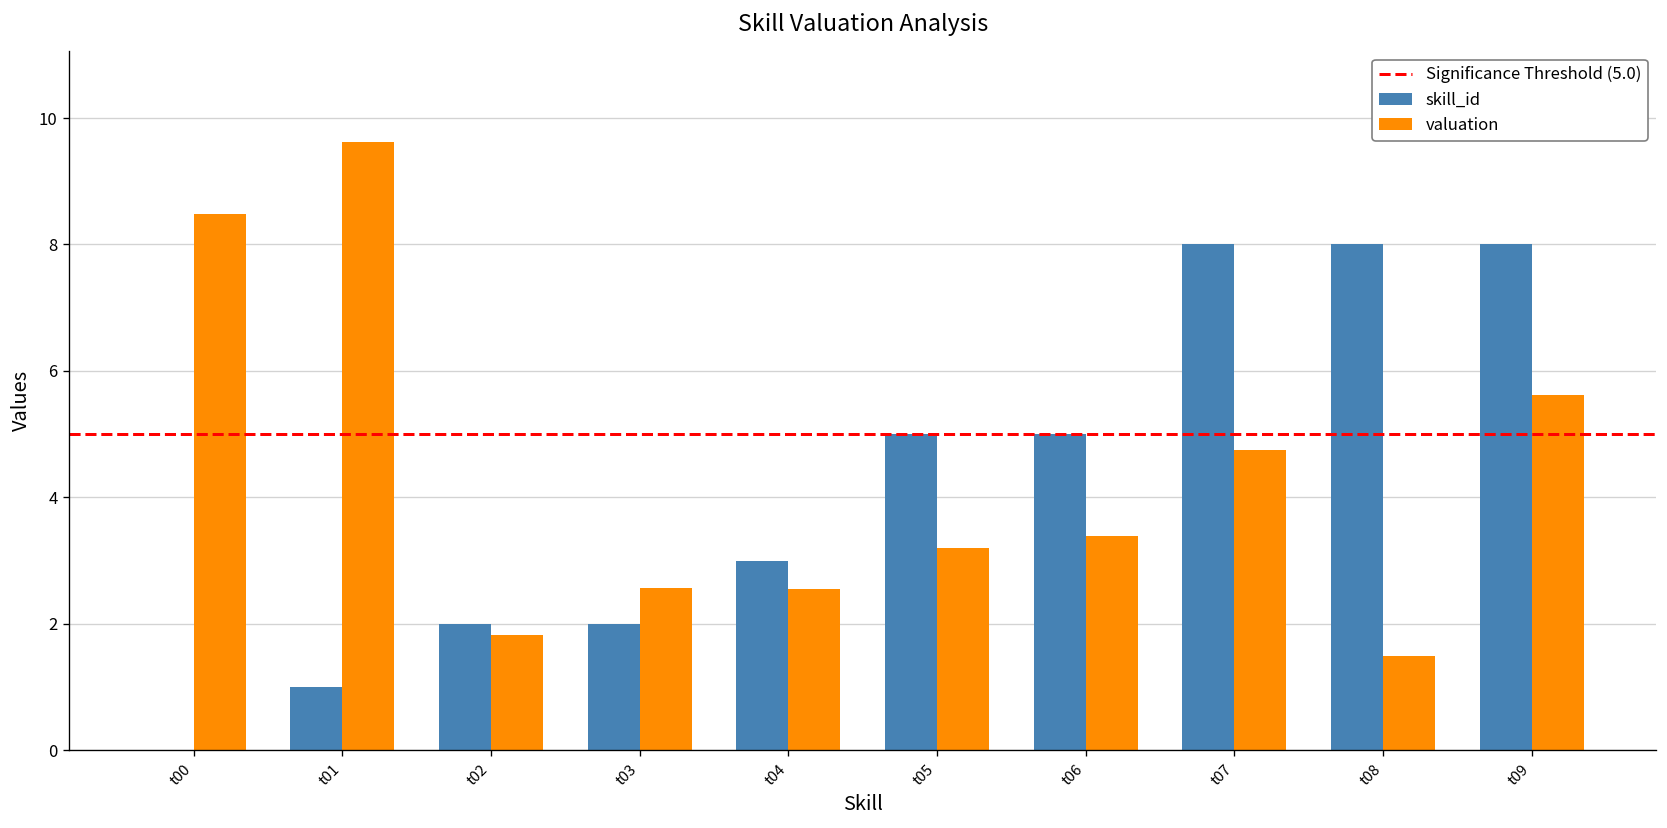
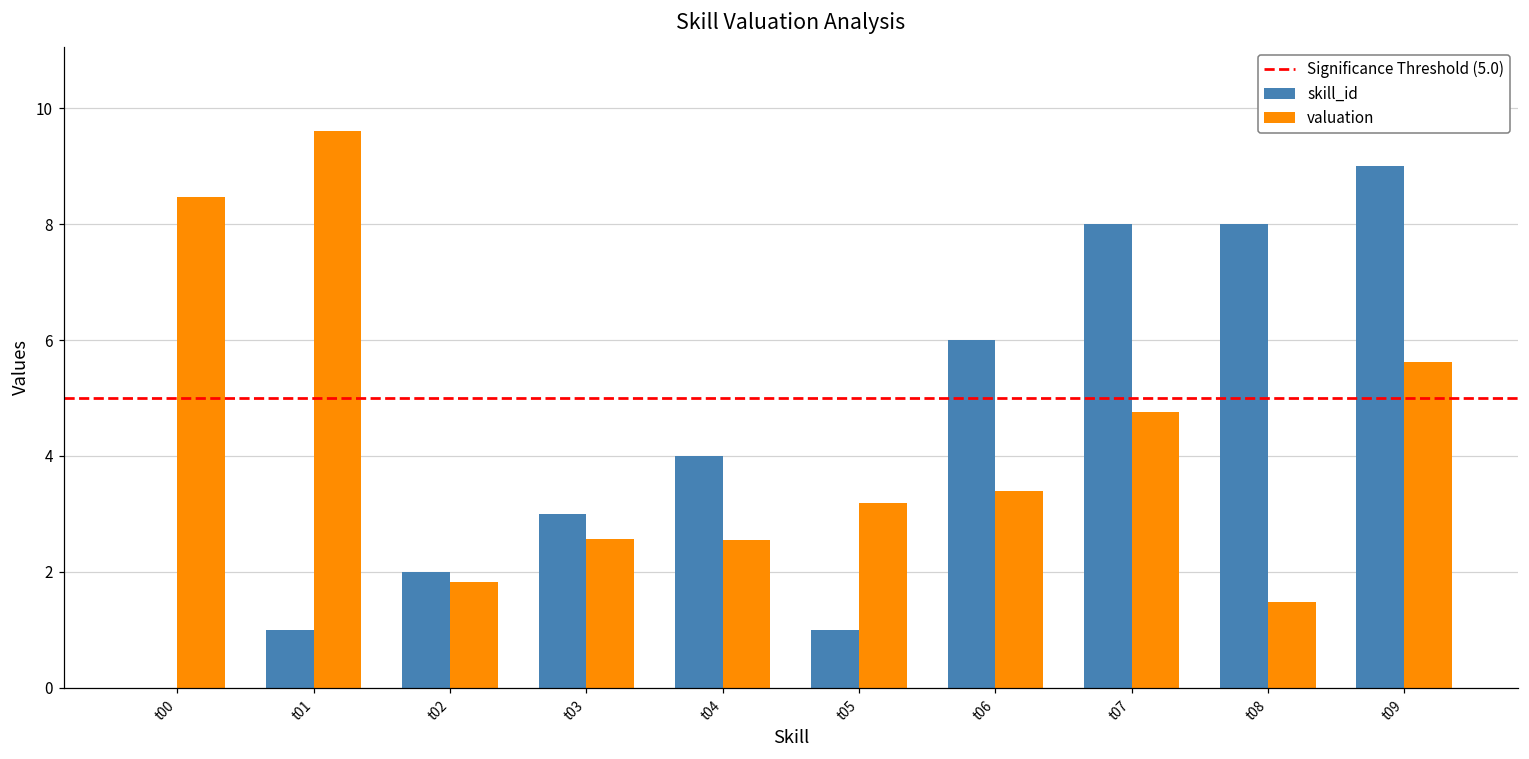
  {
    "skill_id": {
      "t00": 0,
      "t01": 1,
      "t02": 2,
-     "t03": 2,
-     "t04": 3,
-     "t05": 5,
-     "t06": 5,
+     "t03": 3,
+     "t04": 4,
+     "t05": 1,
+     "t06": 6,
      "t07": 8,
      "t08": 8,
-     "t09": 8
+     "t09": 9
    },
    "valuation": {
      "t00": 8.5,
      "t01": 9.6,
      "t02": 1.8,
      "t03": 2.6,
      "t04": 2.6,
      "t05": 3.2,
      "t06": 3.4,
      "t07": 4.8,
      "t08": 1.5,
      "t09": 5.6
    }
  }
